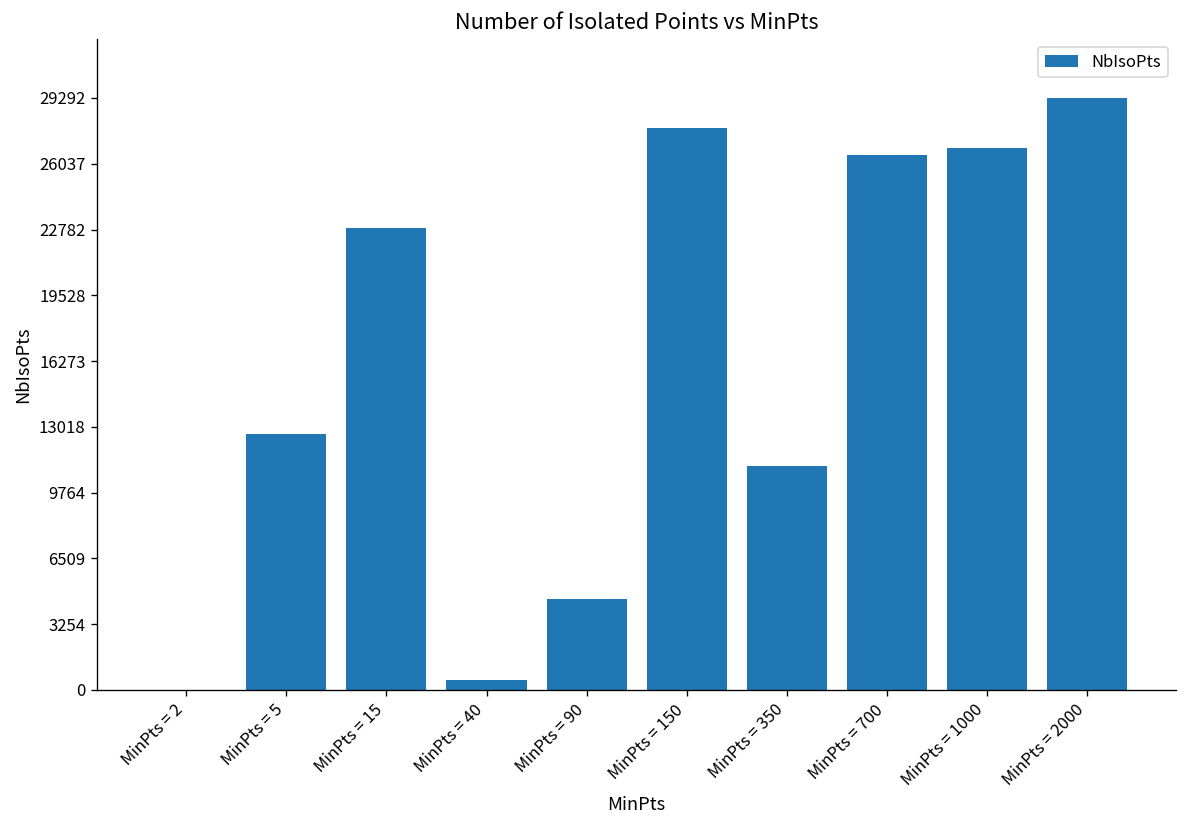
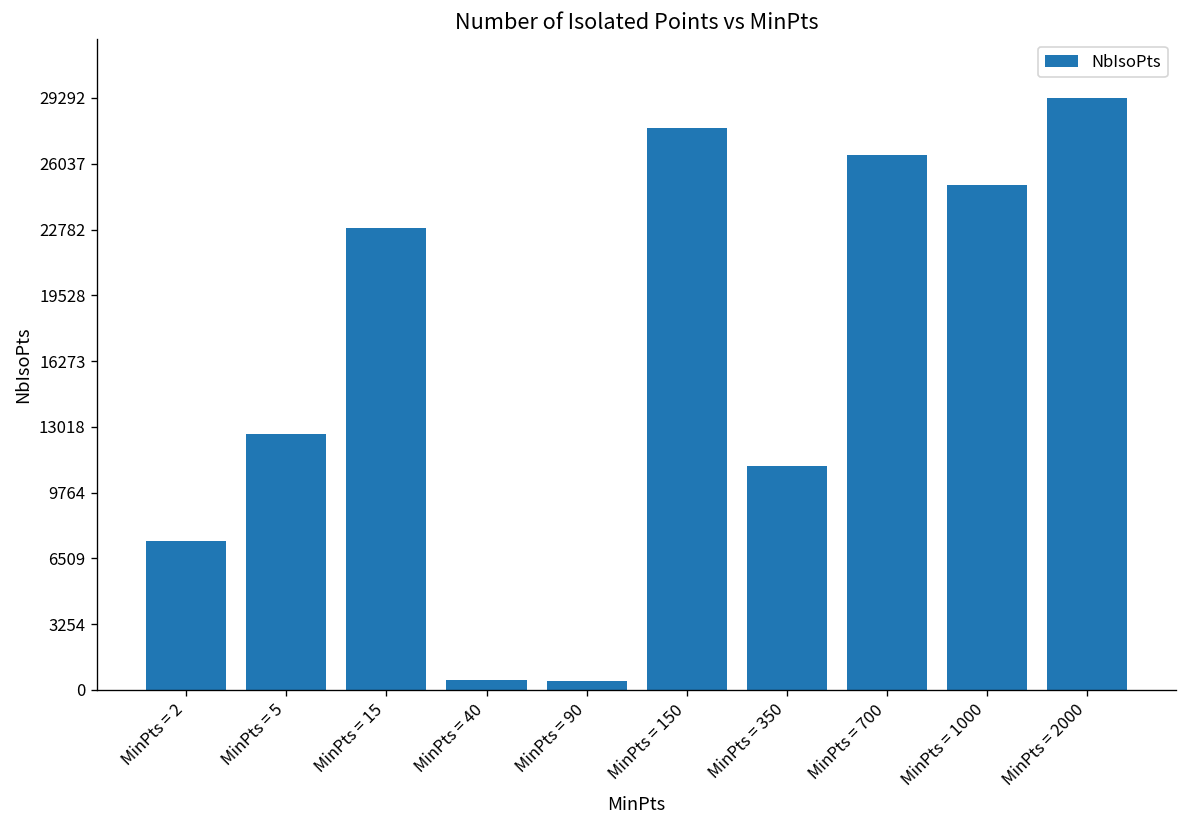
  {
-   "MinPts = 2": 0,
+   "MinPts = 2": 7400,
    "MinPts = 5": 12700,
    "MinPts = 15": 22900,
    "MinPts = 40": 500,
-   "MinPts = 90": 4500,
+   "MinPts = 90": 500,
    "MinPts = 150": 27800,
    "MinPts = 350": 11100,
    "MinPts = 700": 26500,
-   "MinPts = 1000": 26800,
+   "MinPts = 1000": 25000,
    "MinPts = 2000": 29300
  }
